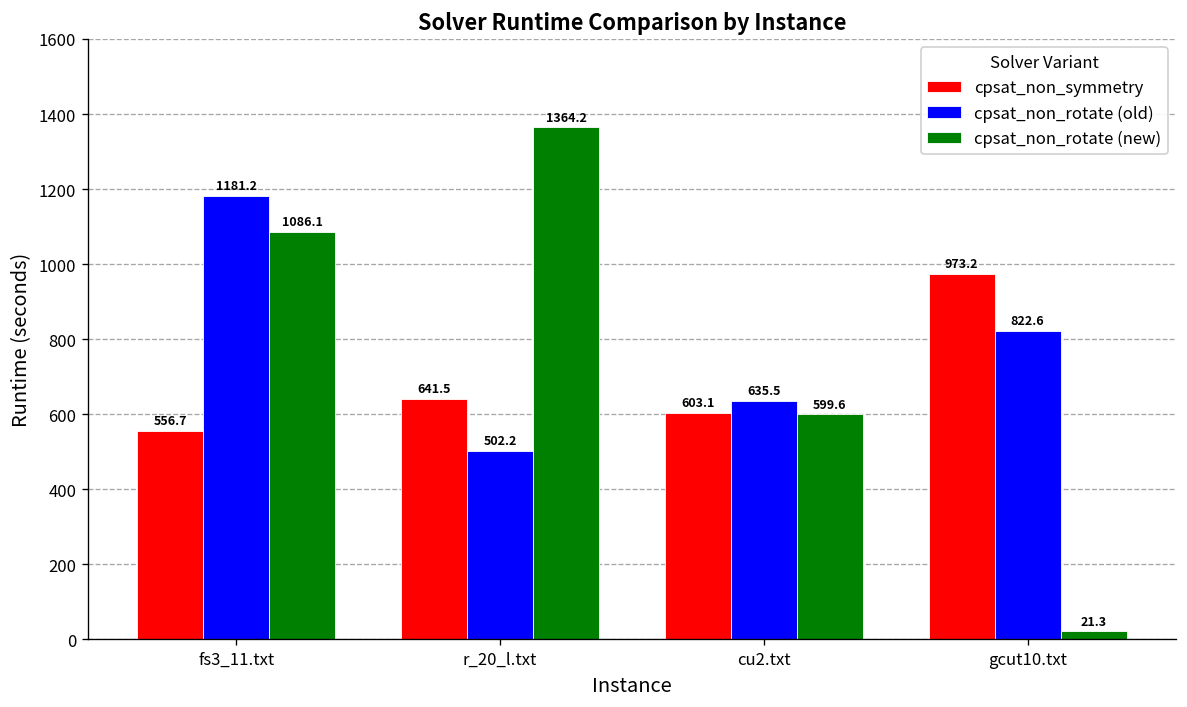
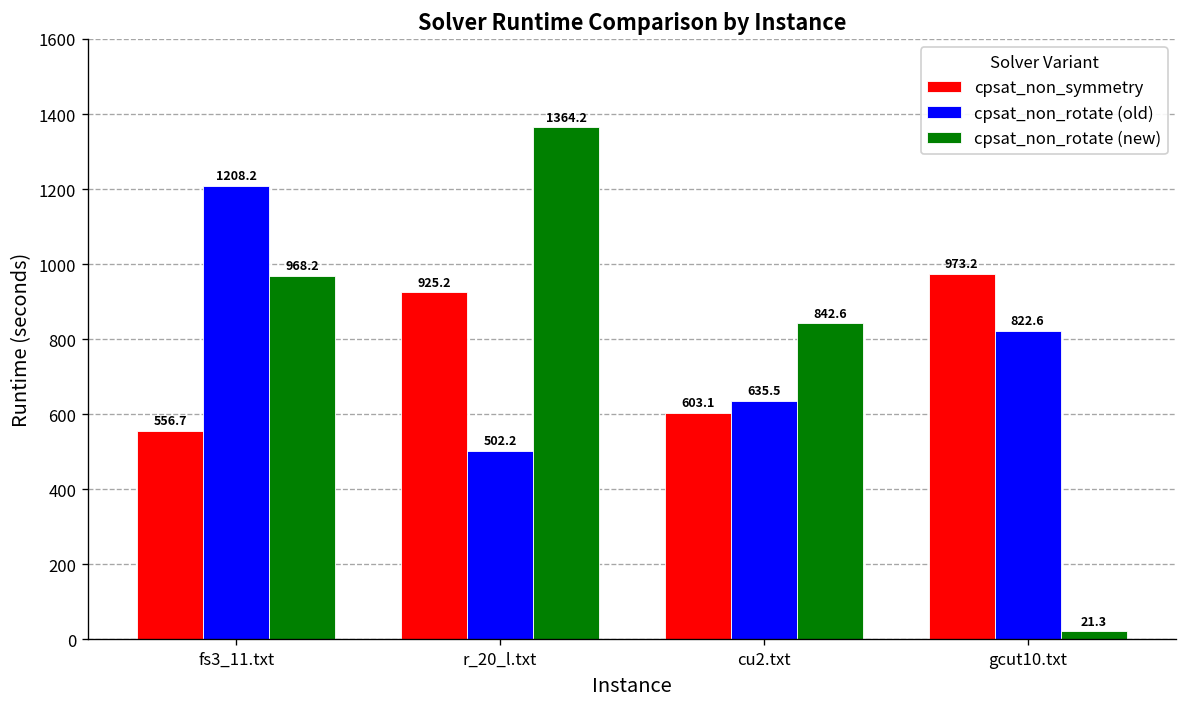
  {
    "cpsat_non_symmetry": {
      "fs3_11.txt": 556.7,
-     "r_20_l.txt": 641.5,
+     "r_20_l.txt": 925.2,
      "cu2.txt": 603.1,
      "gcut10.txt": 973.2
    },
    "cpsat_non_rotate (old)": {
-     "fs3_11.txt": 1181.2,
+     "fs3_11.txt": 1208.2,
      "r_20_l.txt": 502.2,
      "cu2.txt": 635.5,
      "gcut10.txt": 822.6
    },
    "cpsat_non_rotate (new)": {
-     "fs3_11.txt": 1086.1,
+     "fs3_11.txt": 968.2,
      "r_20_l.txt": 1364.2,
-     "cu2.txt": 599.6,
+     "cu2.txt": 842.6,
      "gcut10.txt": 21.3
    }
  }
